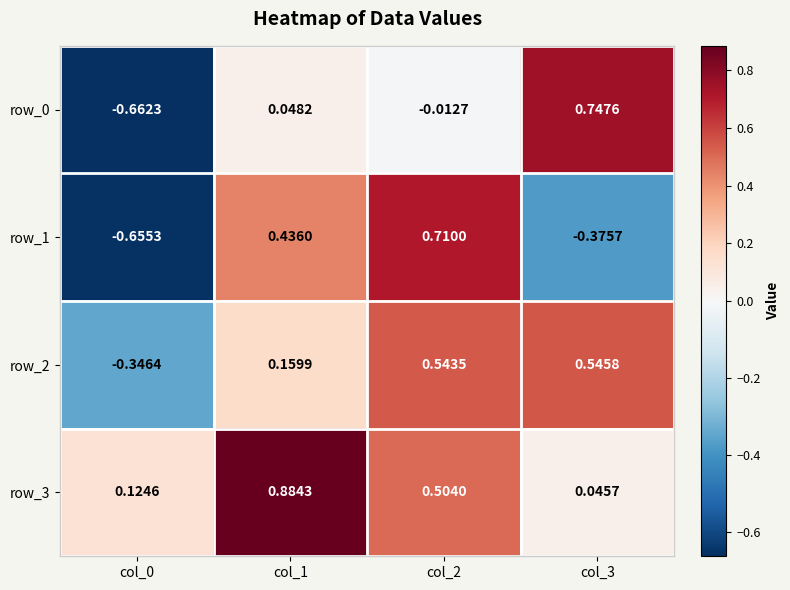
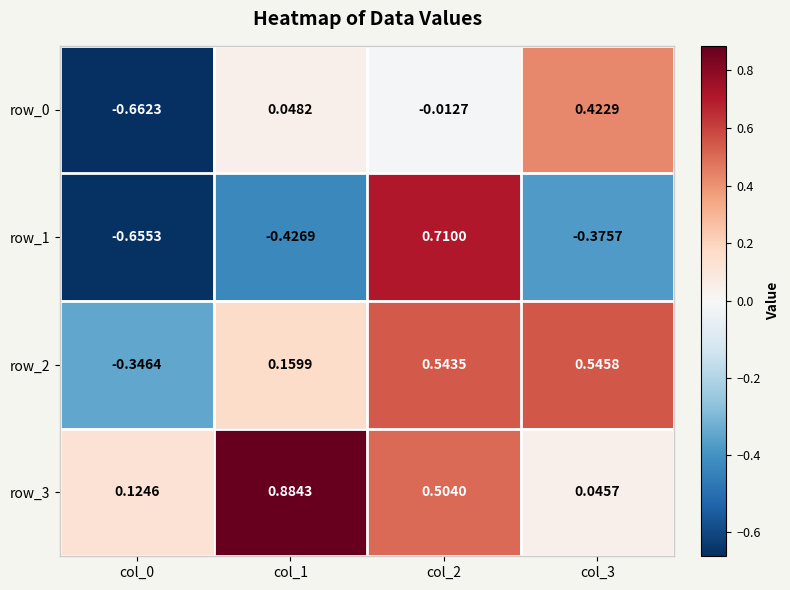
  {
    "row_0": {
      "col_0": -0.6623,
      "col_1": 0.0482,
      "col_2": -0.0127,
-     "col_3": 0.7476
+     "col_3": 0.4229
    },
    "row_1": {
      "col_0": -0.6553,
-     "col_1": 0.4360,
+     "col_1": -0.4269,
      "col_2": 0.7100,
      "col_3": -0.3757
    },
    "row_2": {
      "col_0": -0.3464,
      "col_1": 0.1599,
      "col_2": 0.5435,
      "col_3": 0.5458
    },
    "row_3": {
      "col_0": 0.1246,
      "col_1": 0.8843,
      "col_2": 0.5040,
      "col_3": 0.0457
    }
  }
